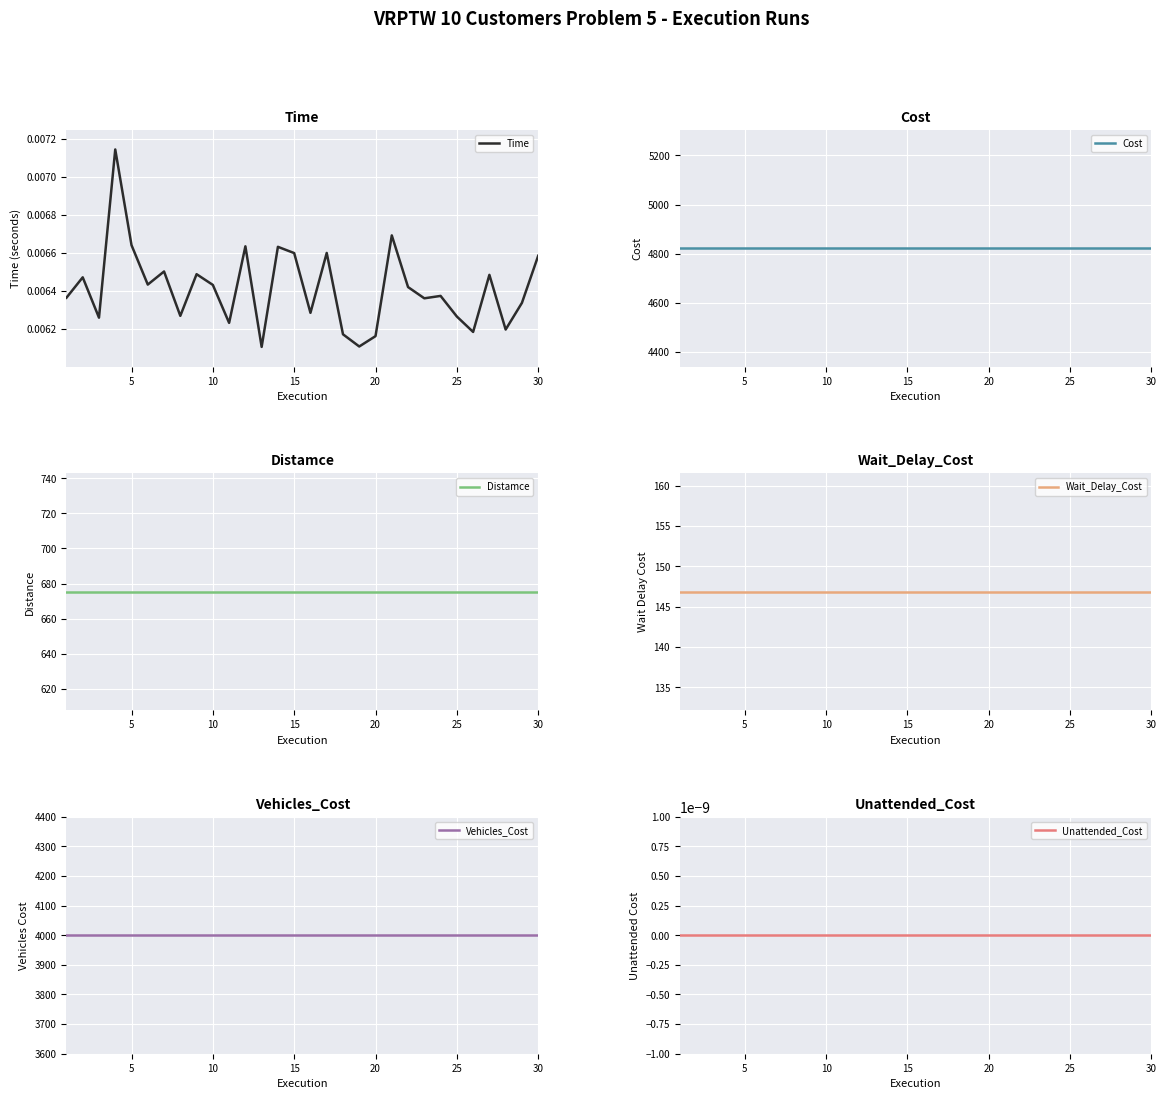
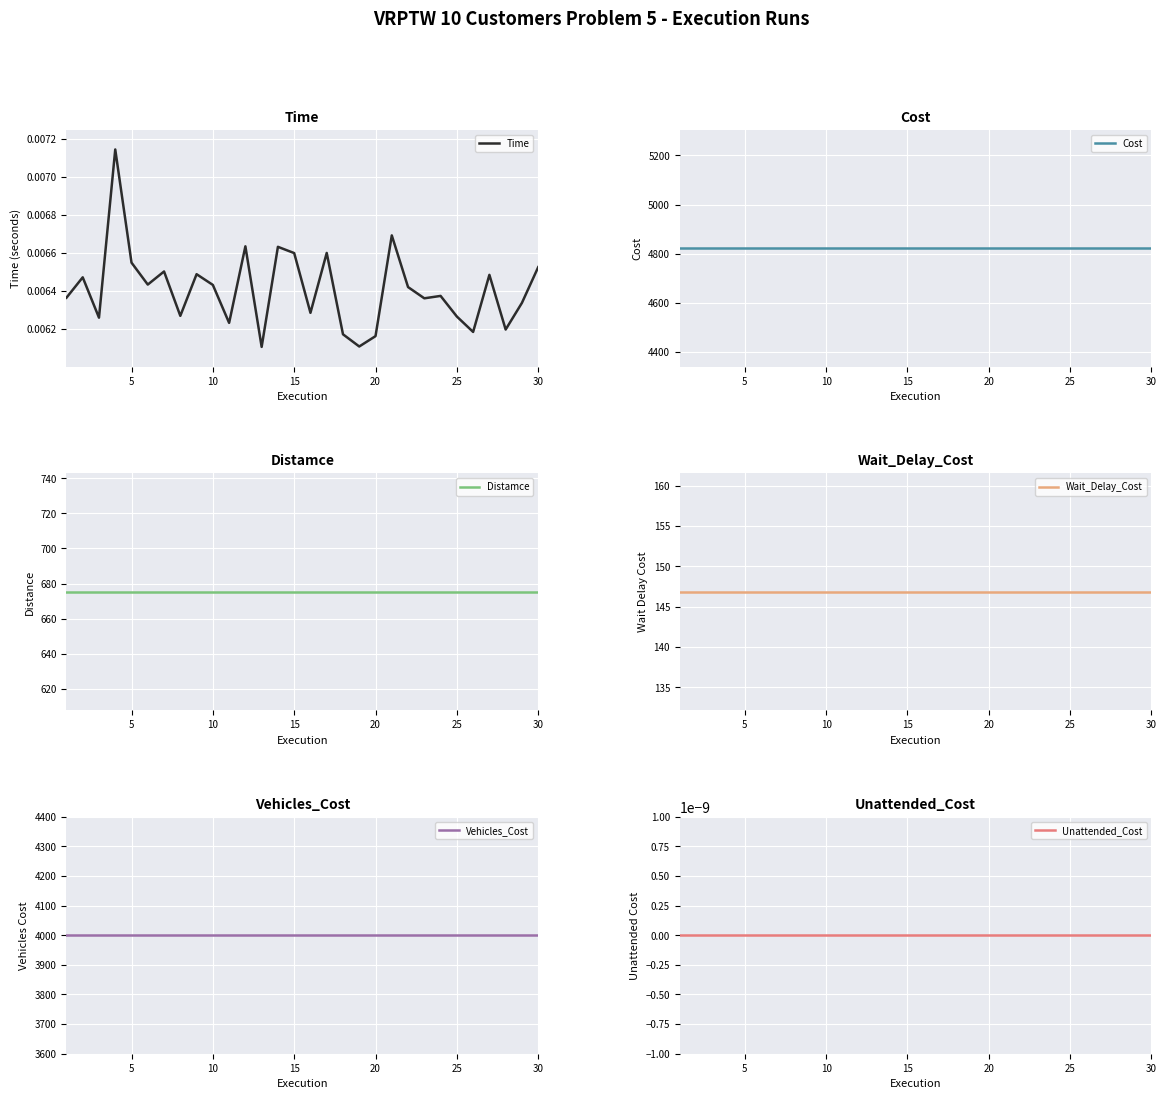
  {
    "Time": {
-     "5": 0.00664,
+     "5": 0.00655,
      "10": 0.00643,
      "15": 0.00660,
      "20": 0.00616,
      "25": 0.00626,
-     "30": 0.00658
+     "30": 0.00652
    },
    "Cost": {
      "5": 4820,
      "10": 4820,
      "15": 4820,
      "20": 4820,
      "25": 4820,
      "30": 4820
    },
    "Distamce": {
      "5": 675,
      "10": 675,
      "15": 675,
      "20": 675,
      "25": 675,
      "30": 675
    },
    "Wait_Delay_Cost": {
      "5": 147,
      "10": 147,
      "15": 147,
      "20": 147,
      "25": 147,
      "30": 147
    },
    "Vehicles_Cost": {
      "5": 4000,
      "10": 4000,
      "15": 4000,
      "20": 4000,
      "25": 4000,
      "30": 4000
    },
    "Unattended_Cost": {
      "5": 0.00000000000,
      "10": 0.00000000000,
      "15": 0.00000000000,
      "20": 0.00000000000,
      "25": 0.00000000000,
      "30": 0.00000000000
    }
  }
